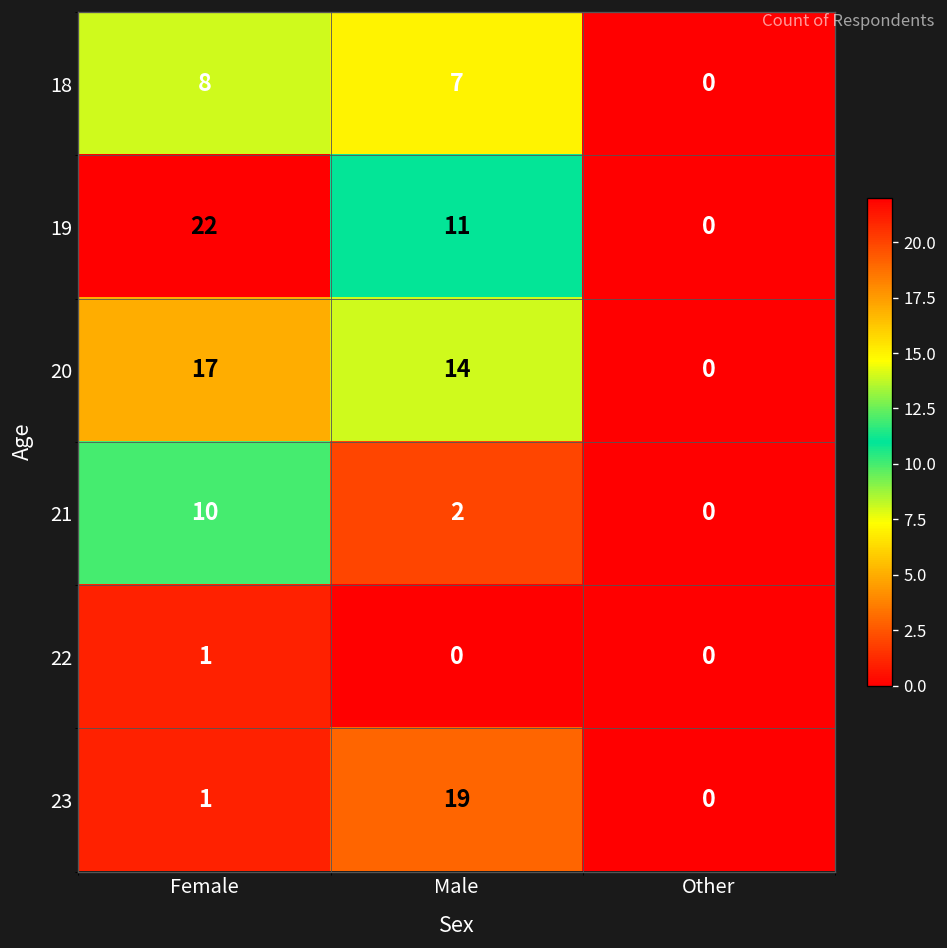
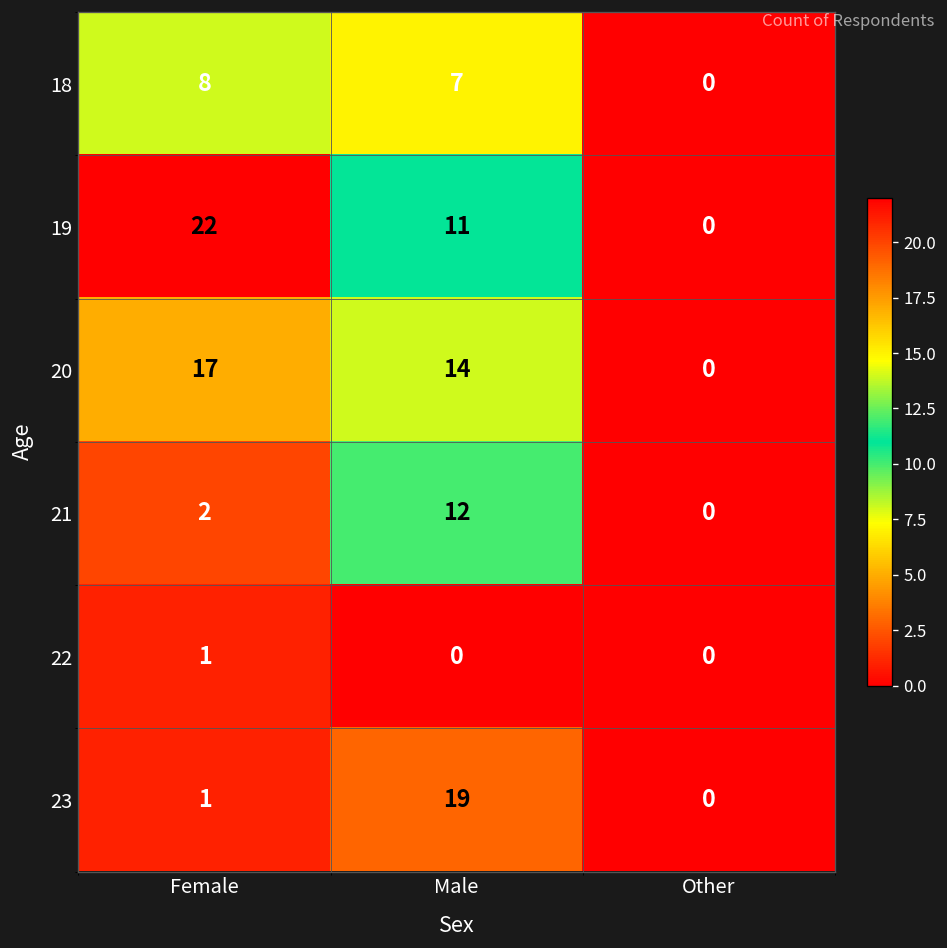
  {
    "18": {
      "Female": 8,
      "Male": 7,
      "Other": 0
    },
    "19": {
      "Female": 22,
      "Male": 11,
      "Other": 0
    },
    "20": {
      "Female": 17,
      "Male": 14,
      "Other": 0
    },
    "21": {
-     "Female": 10,
-     "Male": 2,
+     "Female": 2,
+     "Male": 12,
      "Other": 0
    },
    "22": {
      "Female": 1,
      "Male": 0,
      "Other": 0
    },
    "23": {
      "Female": 1,
      "Male": 19,
      "Other": 0
    }
  }
